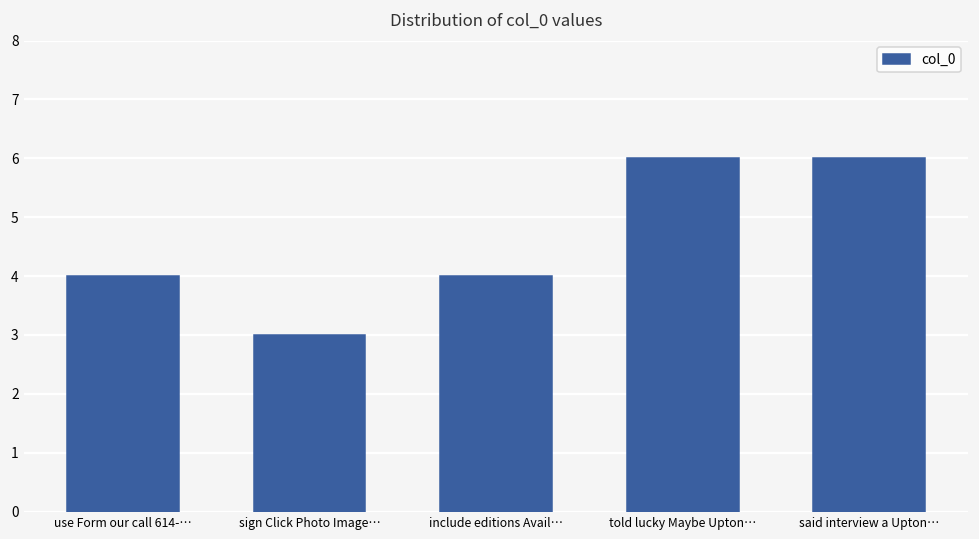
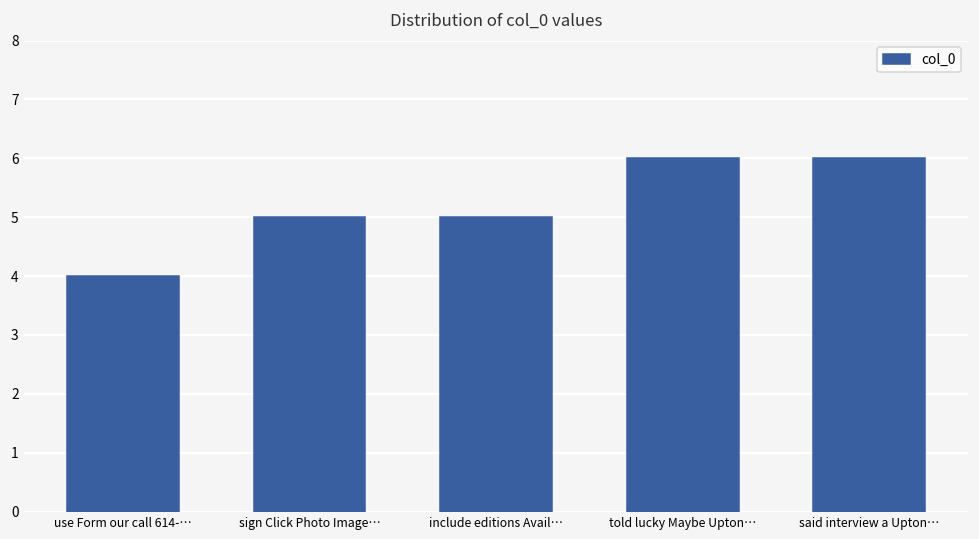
  {
    "use Form our call 614-…": 4,
-   "sign Click Photo Image…": 3,
-   "include editions Avail…": 4,
+   "sign Click Photo Image…": 5,
+   "include editions Avail…": 5,
    "told lucky Maybe Upton…": 6,
    "said interview a Upton…": 6
  }
